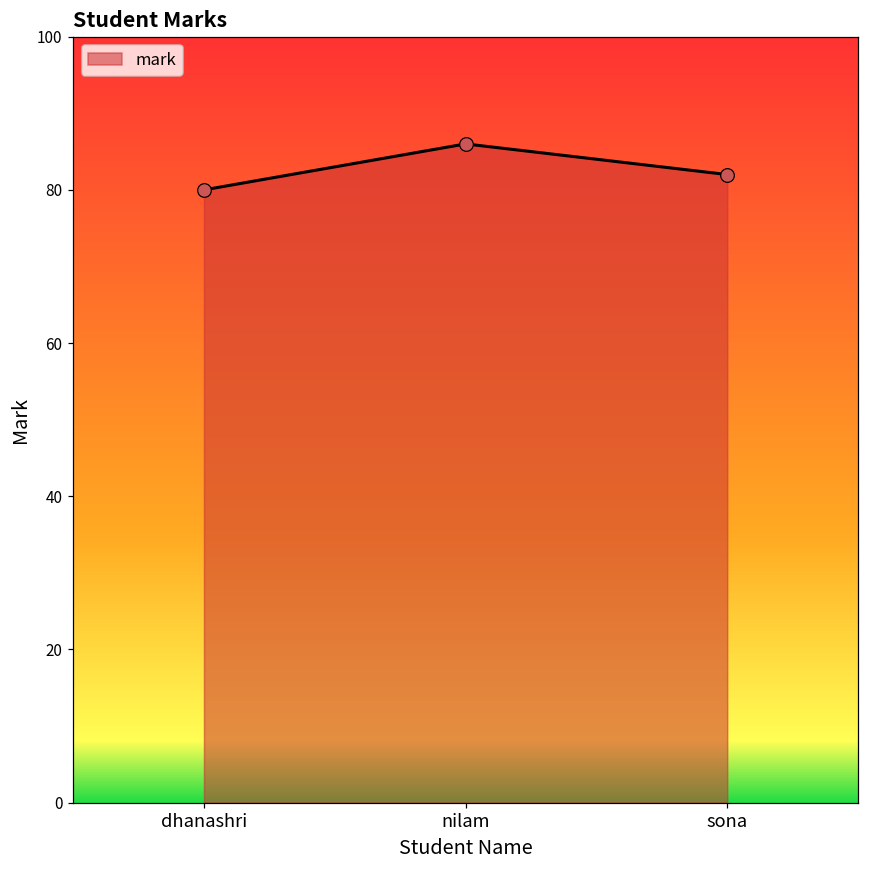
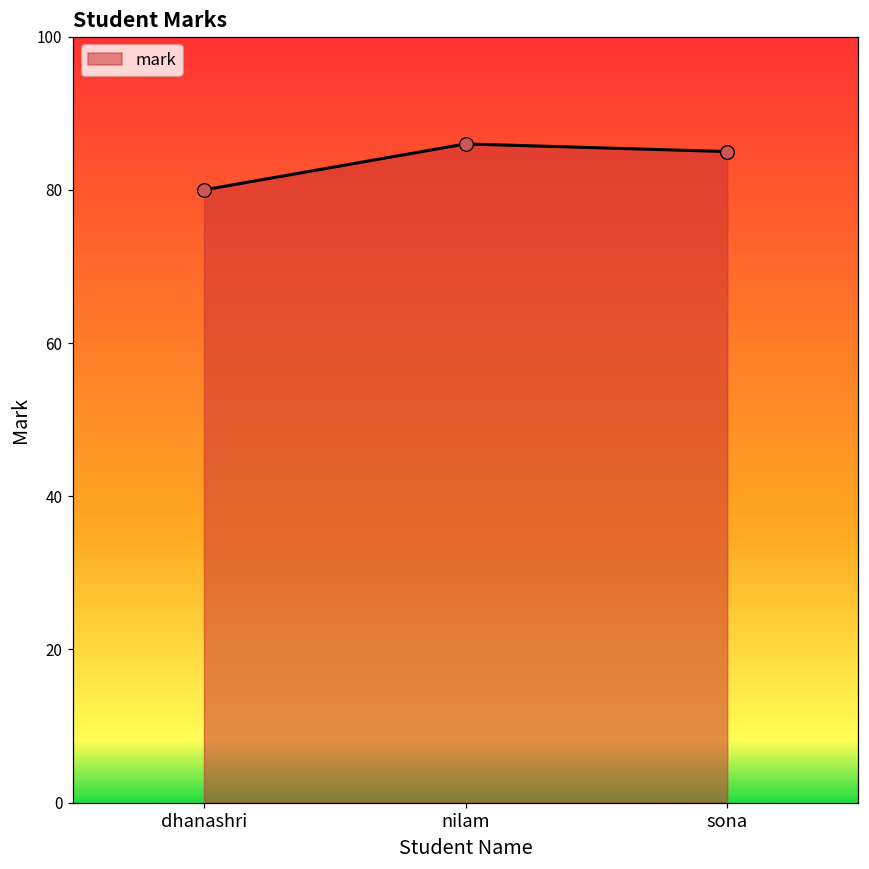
  {
    "dhanashri": 80,
    "nilam": 86,
-   "sona": 82
+   "sona": 85
  }
